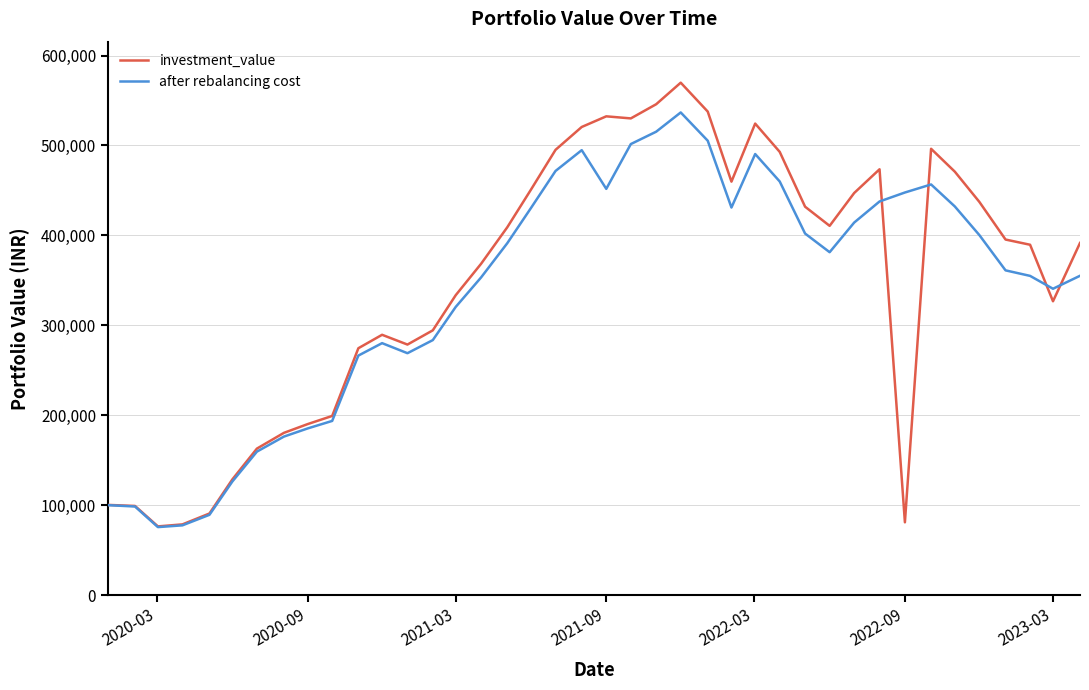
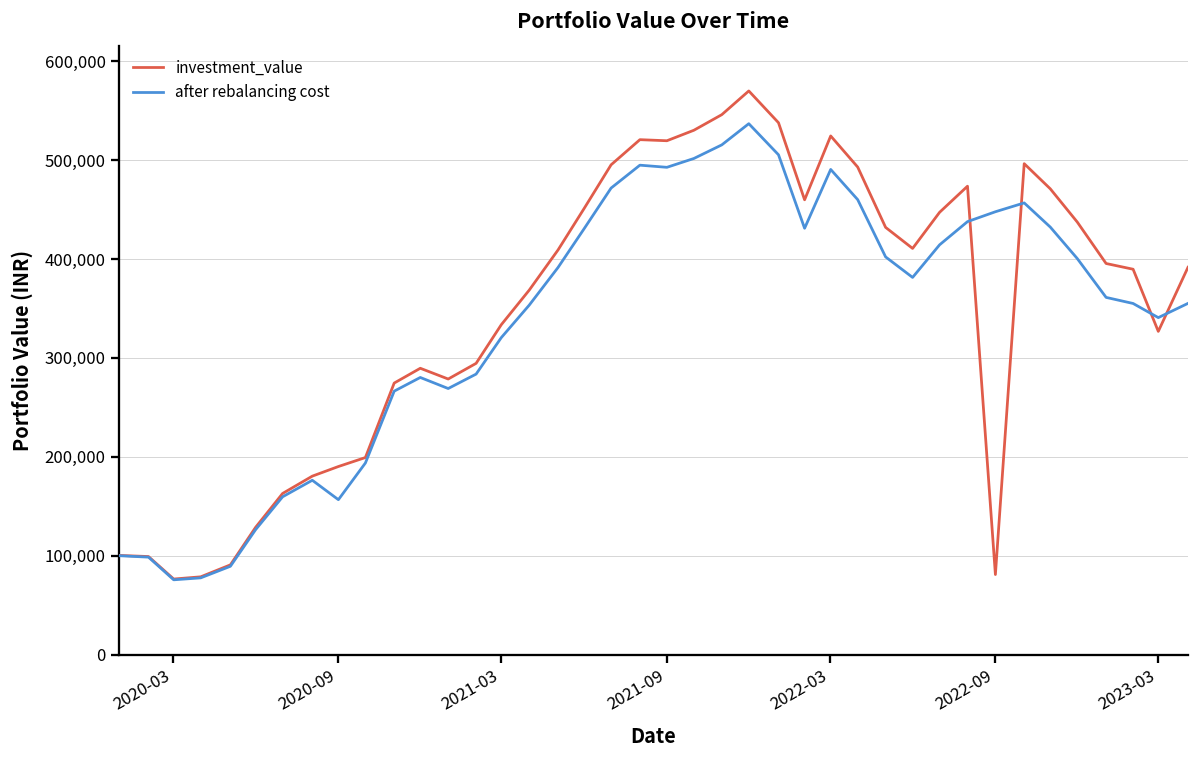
  {
    "investment_value": {
      "2020-09": "190,000",
      "2021-03": "330,000",
-     "2021-09": "530,000",
+     "2021-09": "520,000",
      "2022-09": "80,000",
      "2023-03": "330,000"
    },
    "after rebalancing cost": {
-     "2020-09": "190,000",
+     "2020-09": "160,000",
      "2021-03": "320,000",
-     "2021-09": "450,000",
+     "2021-09": "490,000",
      "2022-09": "450,000",
      "2023-03": "340,000"
    }
  }
